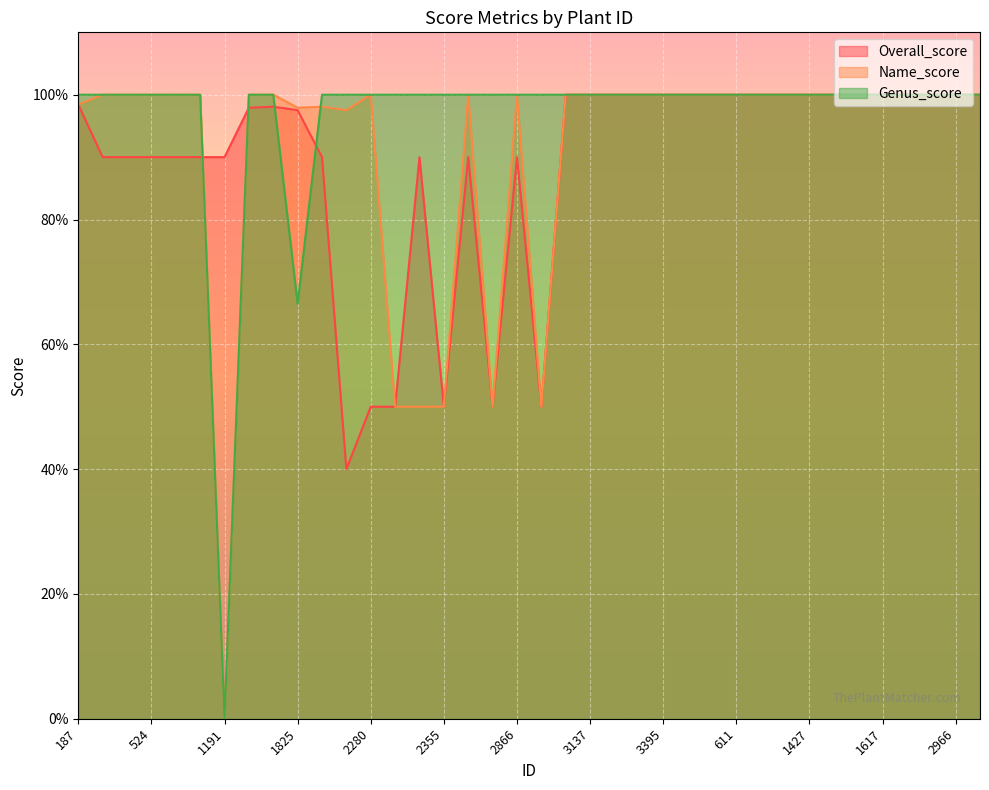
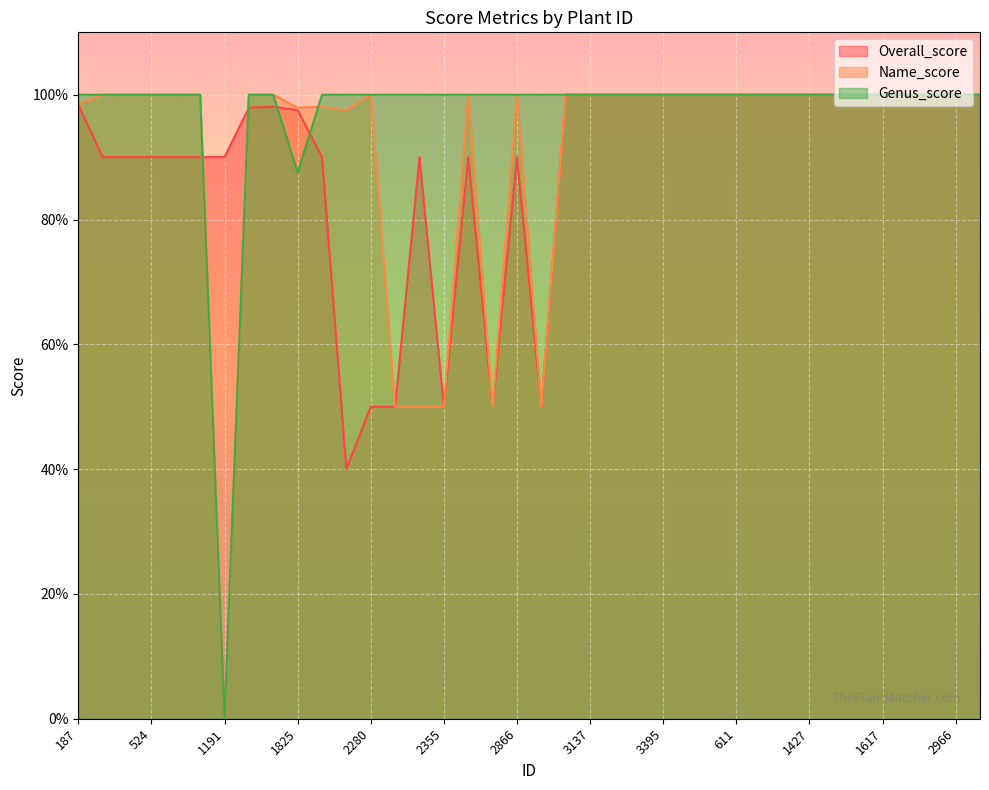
  {
    "Genus_score": {
      "187": "100%",
-     "1825": "67%",
+     "1825": "88%",
      "2355": "100%"
    }
  }
